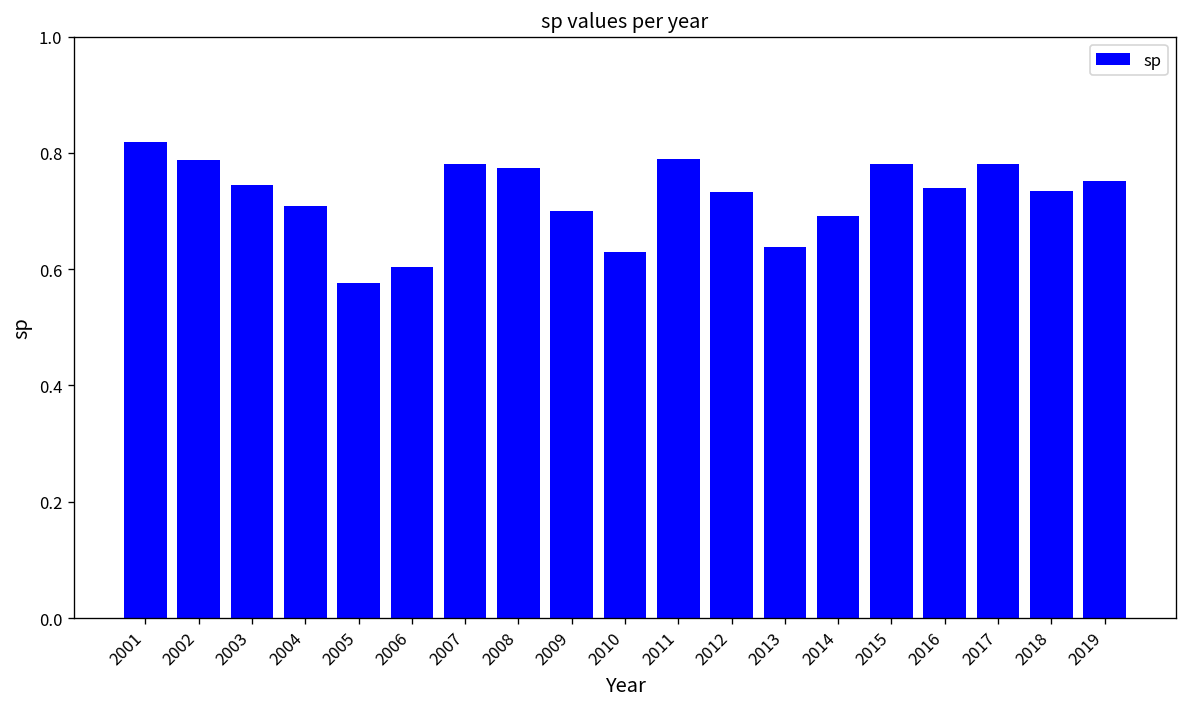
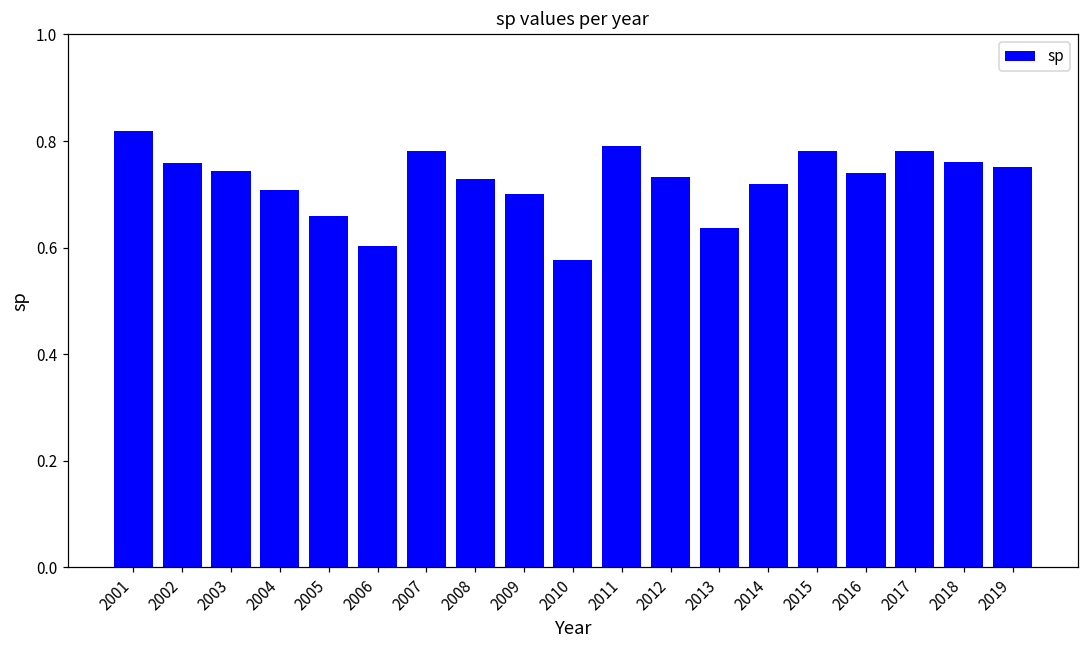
  {
    "2001": 0.82,
-   "2002": 0.79,
+   "2002": 0.76,
    "2003": 0.74,
    "2004": 0.71,
-   "2005": 0.58,
+   "2005": 0.66,
    "2006": 0.60,
    "2007": 0.78,
-   "2008": 0.77,
+   "2008": 0.73,
    "2009": 0.70,
-   "2010": 0.63,
+   "2010": 0.58,
    "2011": 0.79,
    "2012": 0.73,
    "2013": 0.64,
-   "2014": 0.69,
+   "2014": 0.72,
    "2015": 0.78,
    "2016": 0.74,
    "2017": 0.78,
-   "2018": 0.74,
+   "2018": 0.76,
    "2019": 0.75
  }
